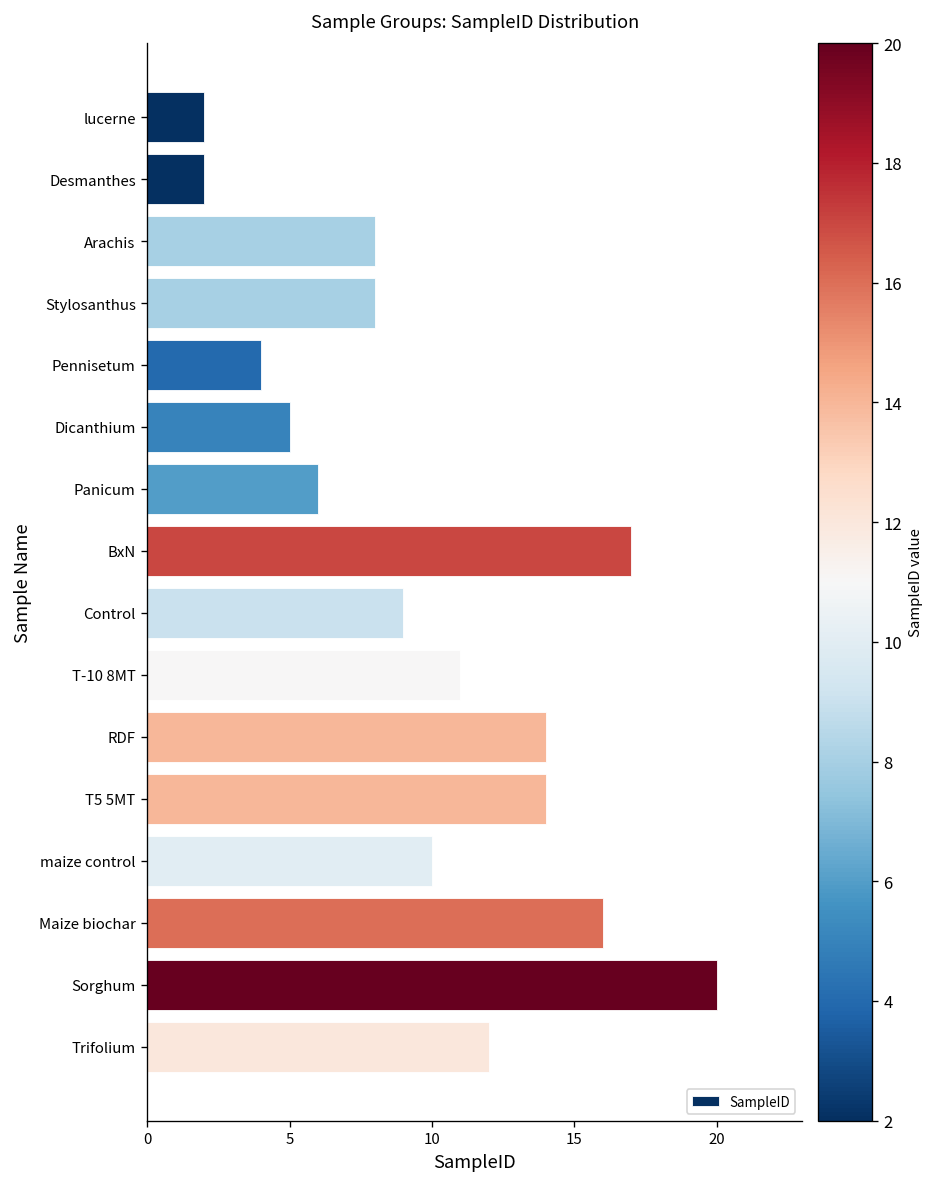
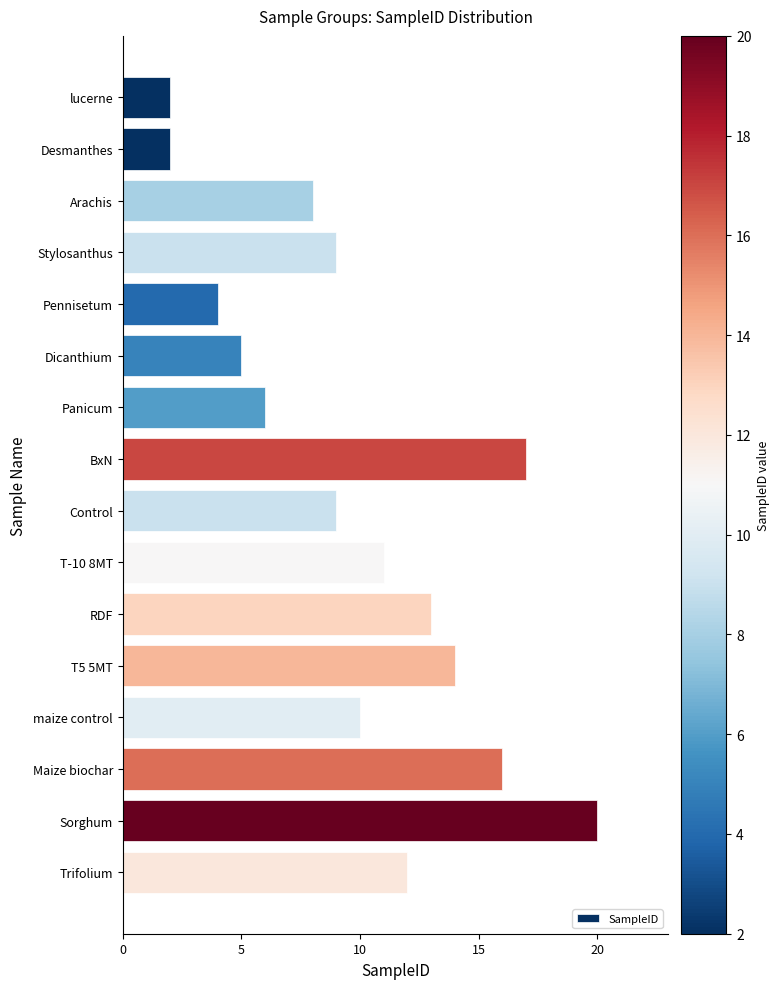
  {
    "lucerne": 2,
    "Desmanthes": 2,
    "Arachis": 8,
-   "Stylosanthus": 8,
+   "Stylosanthus": 9,
    "Pennisetum": 4,
    "Dicanthium": 5,
    "Panicum": 6,
    "BxN": 17,
    "Control": 9,
    "T-10 8MT": 11,
-   "RDF": 14,
+   "RDF": 13,
    "T5 5MT": 14,
    "maize control": 10,
    "Maize biochar": 16,
    "Sorghum": 20,
    "Trifolium": 12
  }
